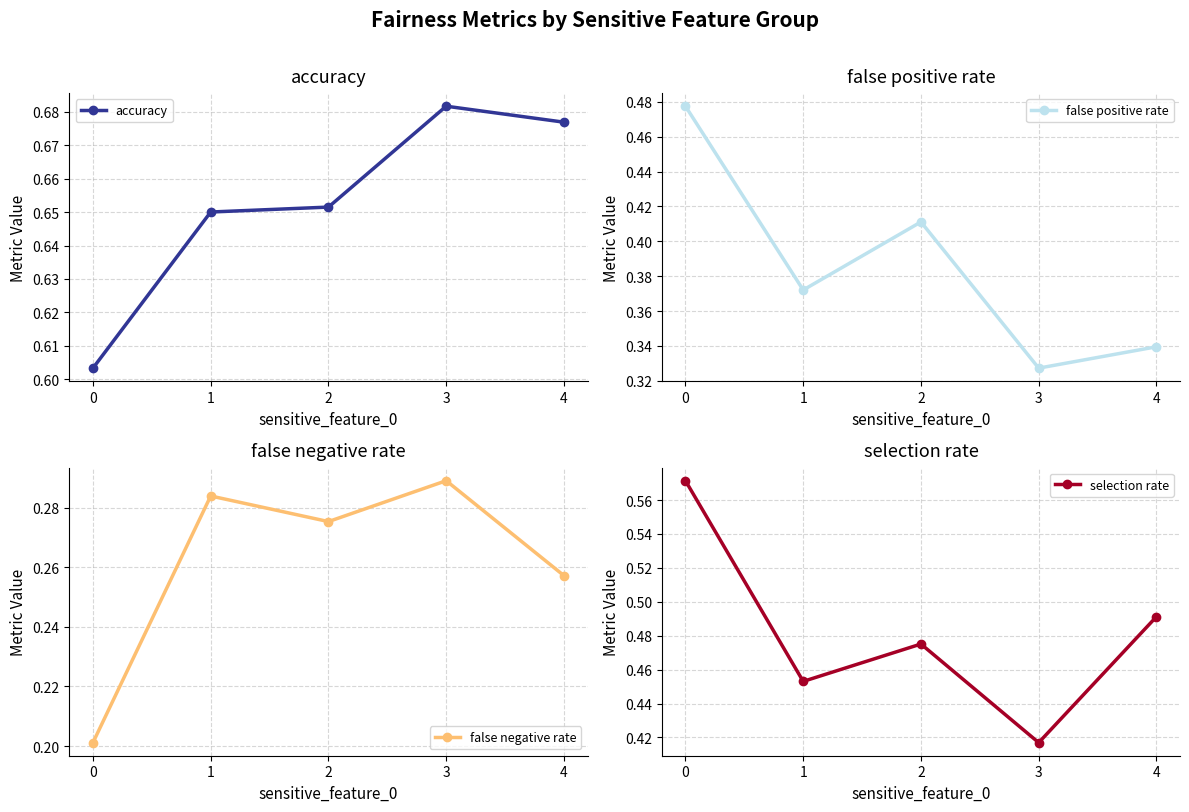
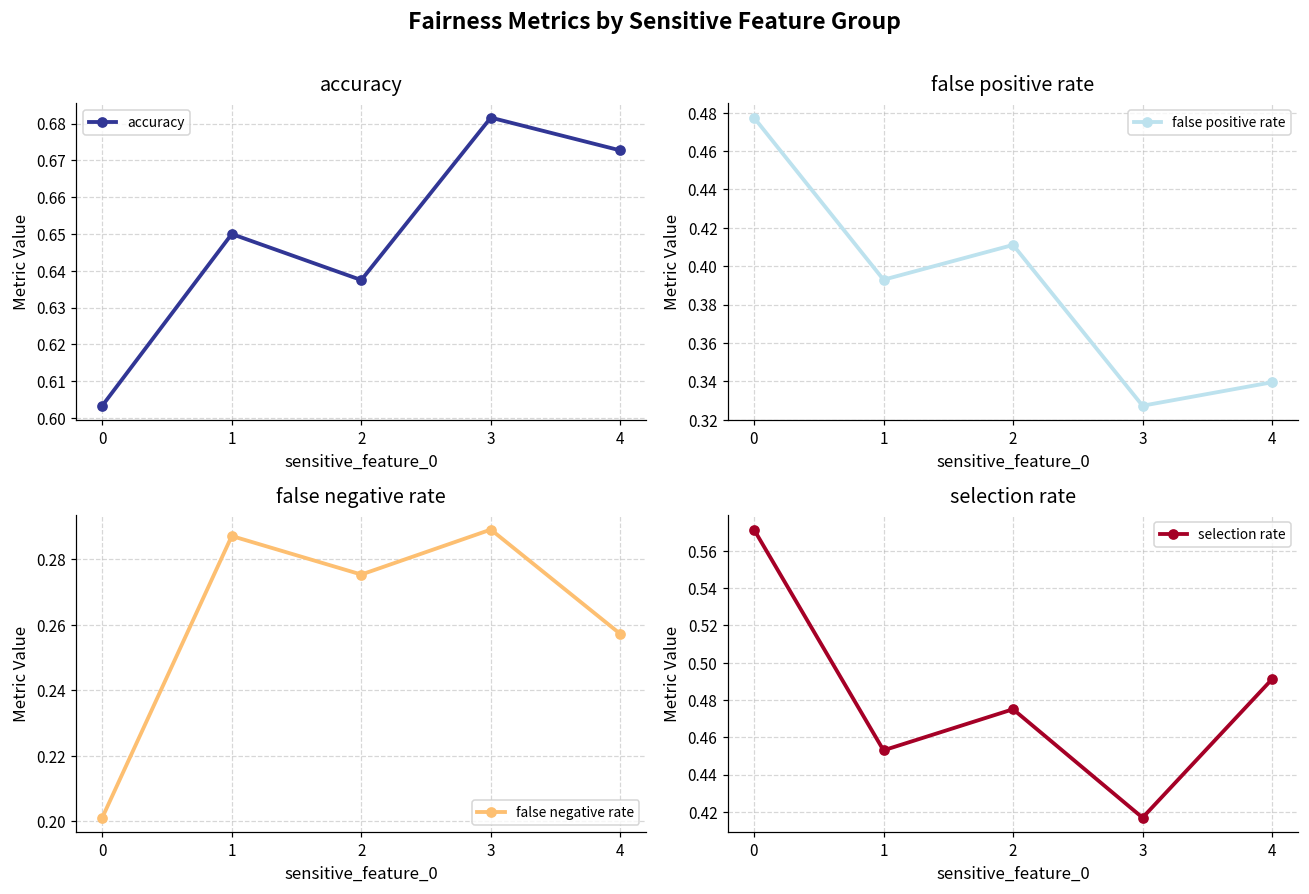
  {
    "accuracy": {
      "0": 0.603,
      "1": 0.650,
-     "2": 0.651,
+     "2": 0.638,
      "3": 0.682,
-     "4": 0.677
+     "4": 0.673
    },
    "false positive rate": {
      "0": 0.477,
-     "1": 0.372,
+     "1": 0.393,
      "2": 0.411,
      "3": 0.327,
      "4": 0.340
    },
    "false negative rate": {
      "0": 0.201,
-     "1": 0.284,
+     "1": 0.287,
      "2": 0.275,
      "3": 0.289,
      "4": 0.257
    },
    "selection rate": {
      "0": 0.571,
      "1": 0.453,
      "2": 0.475,
      "3": 0.417,
      "4": 0.491
    }
  }
